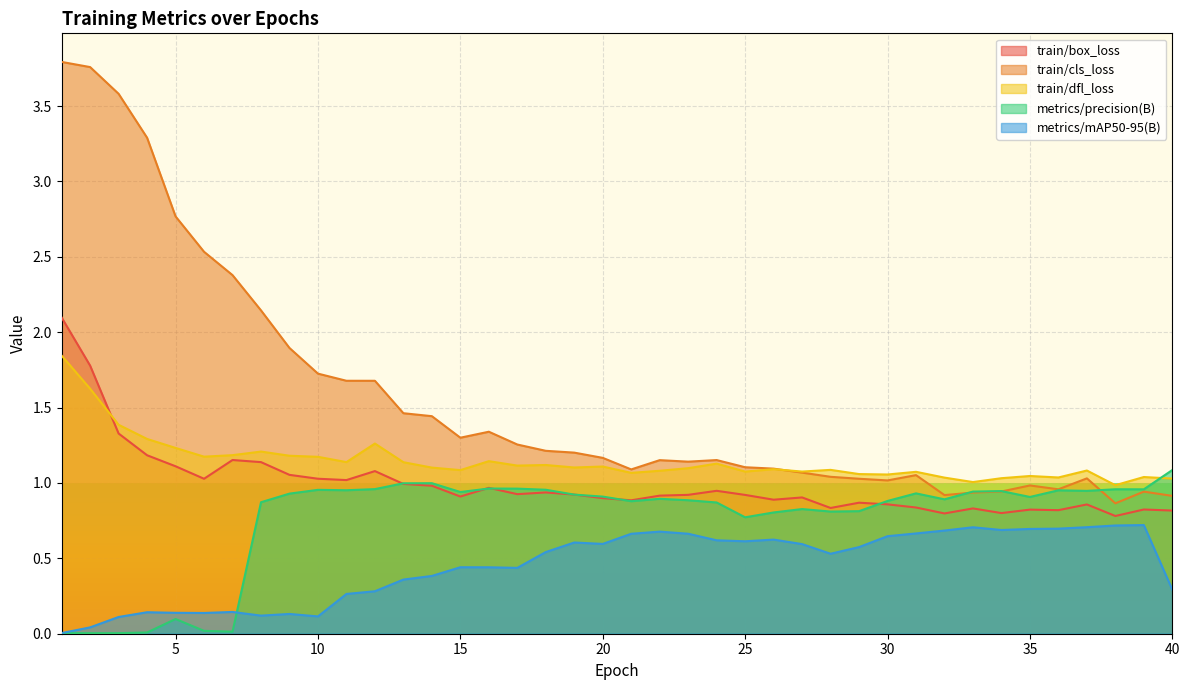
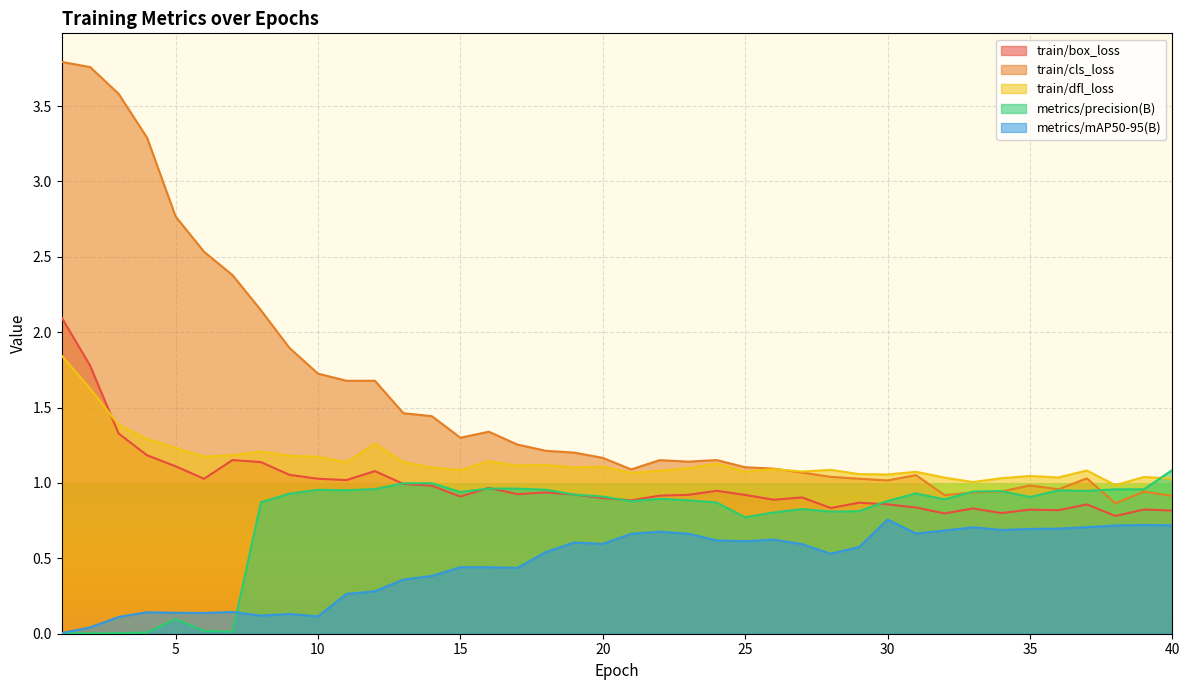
  {
    "train/dfl_loss": {
      "5": 1.23,
      "10": 1.17,
      "15": 1.09,
      "20": 1.11,
      "25": 1.08,
      "30": 1.06,
      "35": 1.05,
      "40": 1.03
    },
    "metrics/precision(B)": {
      "5": 0.10,
      "10": 0.95,
      "15": 0.94,
      "25": 0.77,
      "30": 0.88,
      "35": 0.91,
      "40": 1.09
    },
    "metrics/mAP50-95(B)": {
      "5": 0.14,
      "10": 0.11,
      "15": 0.44,
      "20": 0.60,
      "25": 0.61,
-     "30": 0.65,
+     "30": 0.76,
      "35": 0.70,
-     "40": 0.29
+     "40": 0.72
    }
  }
